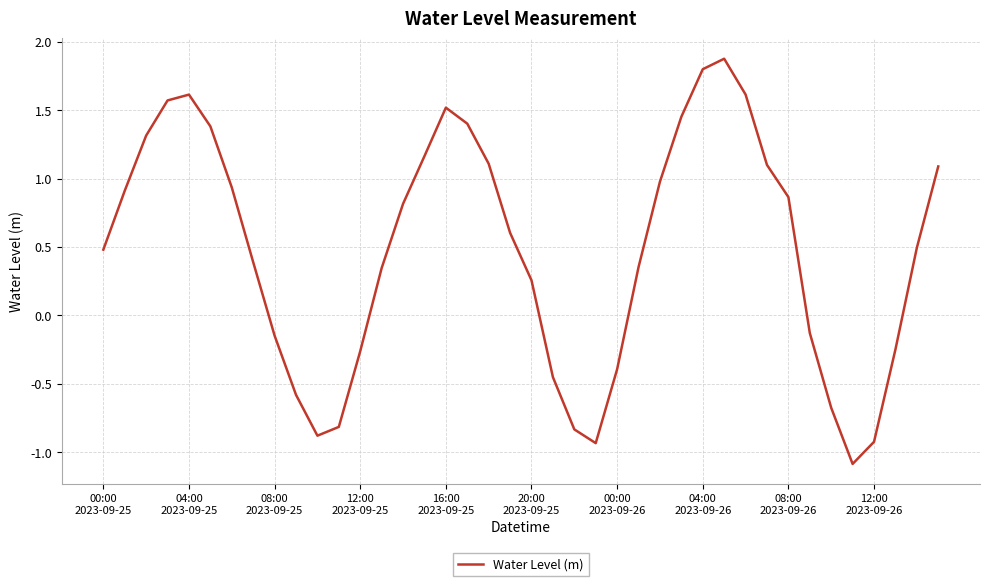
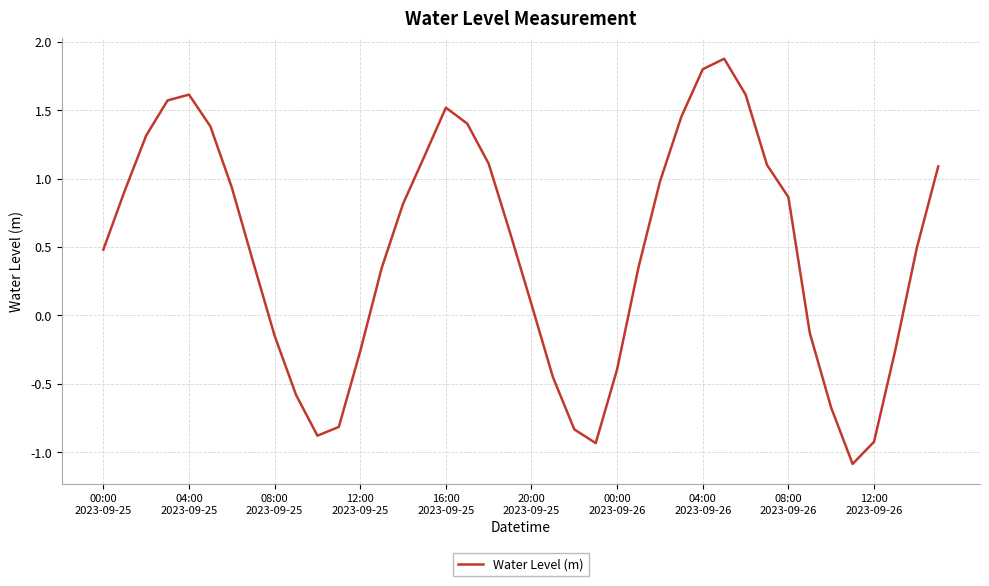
  {
    "00:00 2023-09-25": 0.48,
    "04:00 2023-09-25": 1.61,
    "08:00 2023-09-25": -0.15,
    "12:00 2023-09-25": -0.26,
    "16:00 2023-09-25": 1.52,
-   "20:00 2023-09-25": 0.26,
+   "20:00 2023-09-25": 0.08,
    "00:00 2023-09-26": -0.39,
    "04:00 2023-09-26": 1.80,
    "08:00 2023-09-26": 0.86,
    "12:00 2023-09-26": -0.92
  }
